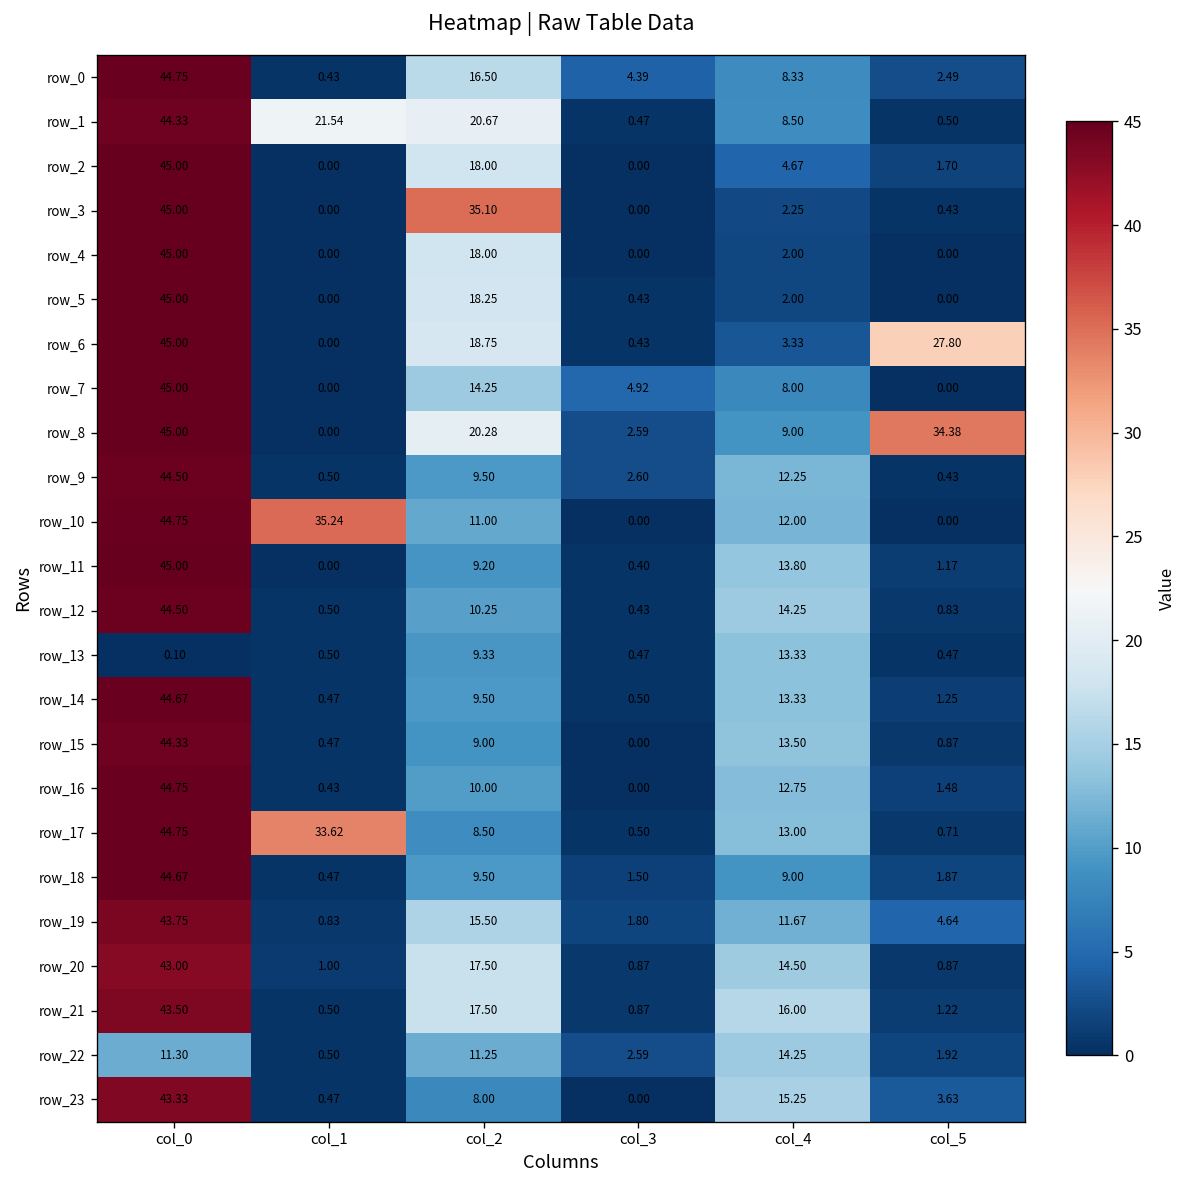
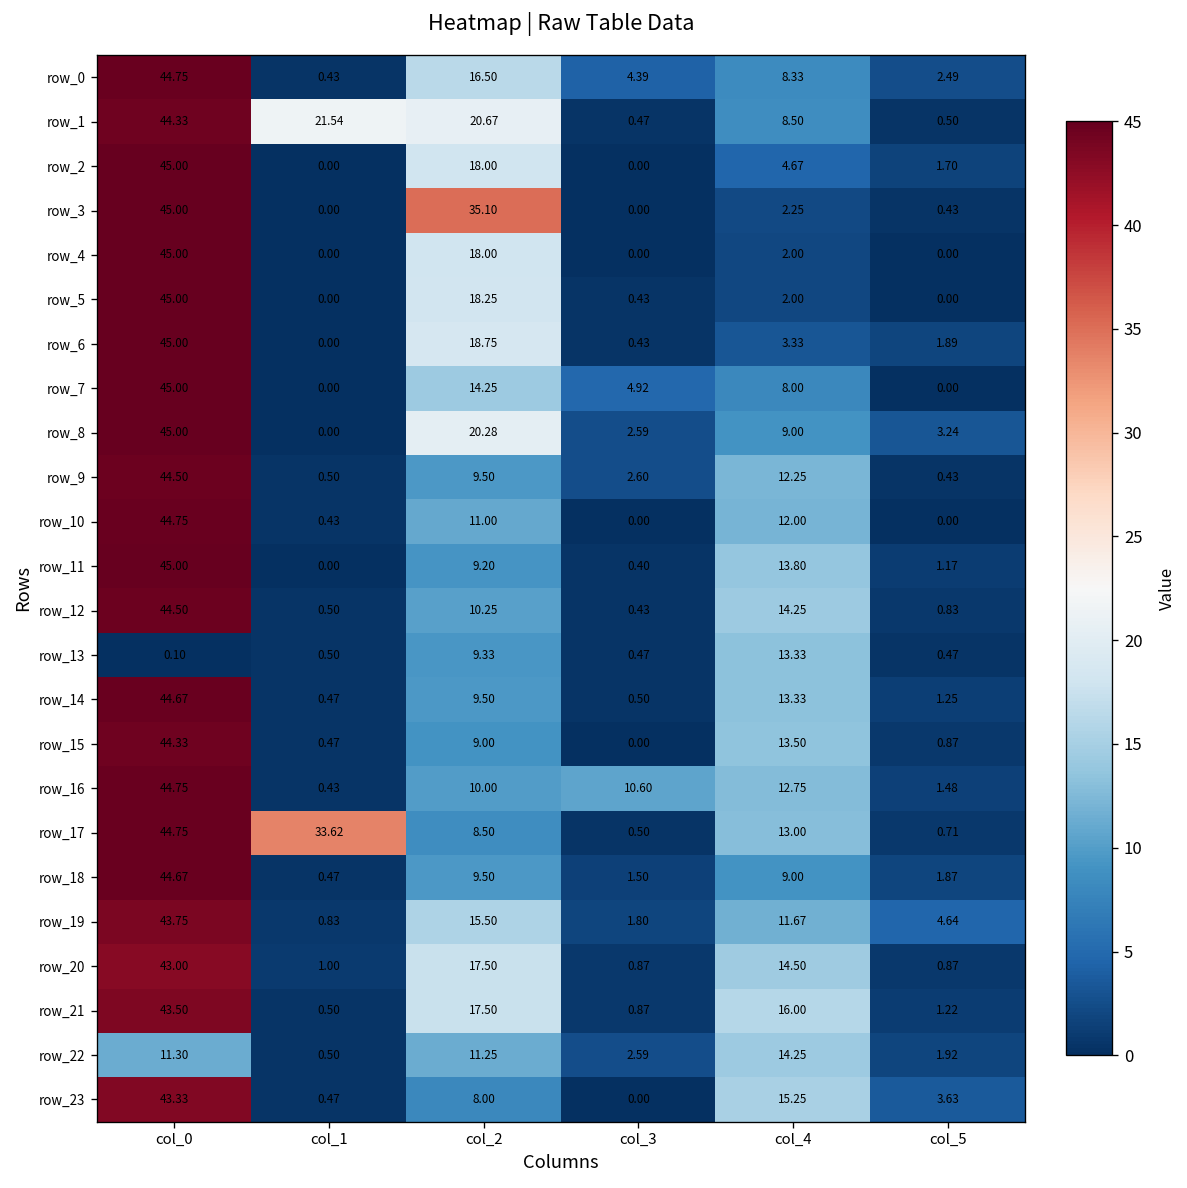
  {
    "row_0": {
      "col_0": 44.75,
      "col_1": 0.43,
      "col_2": 16.50,
      "col_3": 4.39,
      "col_4": 8.33,
      "col_5": 2.49
    },
    "row_1": {
      "col_0": 44.33,
      "col_1": 21.54,
      "col_2": 20.67,
      "col_3": 0.47,
      "col_4": 8.50,
      "col_5": 0.50
    },
    "row_2": {
      "col_0": 45.00,
      "col_1": 0.00,
      "col_2": 18.00,
      "col_3": 0.00,
      "col_4": 4.67,
      "col_5": 1.70
    },
    "row_3": {
      "col_0": 45.00,
      "col_1": 0.00,
      "col_2": 35.10,
      "col_3": 0.00,
      "col_4": 2.25,
      "col_5": 0.43
    },
    "row_4": {
      "col_0": 45.00,
      "col_1": 0.00,
      "col_2": 18.00,
      "col_3": 0.00,
      "col_4": 2.00,
      "col_5": 0.00
    },
    "row_5": {
      "col_0": 45.00,
      "col_1": 0.00,
      "col_2": 18.25,
      "col_3": 0.43,
      "col_4": 2.00,
      "col_5": 0.00
    },
    "row_6": {
      "col_0": 45.00,
      "col_1": 0.00,
      "col_2": 18.75,
      "col_3": 0.43,
      "col_4": 3.33,
-     "col_5": 27.80
+     "col_5": 1.89
    },
    "row_7": {
      "col_0": 45.00,
      "col_1": 0.00,
      "col_2": 14.25,
      "col_3": 4.92,
      "col_4": 8.00,
      "col_5": 0.00
    },
    "row_8": {
      "col_0": 45.00,
      "col_1": 0.00,
      "col_2": 20.28,
      "col_3": 2.59,
      "col_4": 9.00,
-     "col_5": 34.38
+     "col_5": 3.24
    },
    "row_9": {
      "col_0": 44.50,
      "col_1": 0.50,
      "col_2": 9.50,
      "col_3": 2.60,
      "col_4": 12.25,
      "col_5": 0.43
    },
    "row_10": {
      "col_0": 44.75,
-     "col_1": 35.24,
+     "col_1": 0.43,
      "col_2": 11.00,
      "col_3": 0.00,
      "col_4": 12.00,
      "col_5": 0.00
    },
    "row_11": {
      "col_0": 45.00,
      "col_1": 0.00,
      "col_2": 9.20,
      "col_3": 0.40,
      "col_4": 13.80,
      "col_5": 1.17
    },
    "row_12": {
      "col_0": 44.50,
      "col_1": 0.50,
      "col_2": 10.25,
      "col_3": 0.43,
      "col_4": 14.25,
      "col_5": 0.83
    },
    "row_13": {
      "col_0": 0.10,
      "col_1": 0.50,
      "col_2": 9.33,
      "col_3": 0.47,
      "col_4": 13.33,
      "col_5": 0.47
    },
    "row_14": {
      "col_0": 44.67,
      "col_1": 0.47,
      "col_2": 9.50,
      "col_3": 0.50,
      "col_4": 13.33,
      "col_5": 1.25
    },
    "row_15": {
      "col_0": 44.33,
      "col_1": 0.47,
      "col_2": 9.00,
      "col_3": 0.00,
      "col_4": 13.50,
      "col_5": 0.87
    },
    "row_16": {
      "col_0": 44.75,
      "col_1": 0.43,
      "col_2": 10.00,
-     "col_3": 0.00,
+     "col_3": 10.60,
      "col_4": 12.75,
      "col_5": 1.48
    },
    "row_17": {
      "col_0": 44.75,
      "col_1": 33.62,
      "col_2": 8.50,
      "col_3": 0.50,
      "col_4": 13.00,
      "col_5": 0.71
    },
    "row_18": {
      "col_0": 44.67,
      "col_1": 0.47,
      "col_2": 9.50,
      "col_3": 1.50,
      "col_4": 9.00,
      "col_5": 1.87
    },
    "row_19": {
      "col_0": 43.75,
      "col_1": 0.83,
      "col_2": 15.50,
      "col_3": 1.80,
      "col_4": 11.67,
      "col_5": 4.64
    },
    "row_20": {
      "col_0": 43.00,
      "col_1": 1.00,
      "col_2": 17.50,
      "col_3": 0.87,
      "col_4": 14.50,
      "col_5": 0.87
    },
    "row_21": {
      "col_0": 43.50,
      "col_1": 0.50,
      "col_2": 17.50,
      "col_3": 0.87,
      "col_4": 16.00,
      "col_5": 1.22
    },
    "row_22": {
      "col_0": 11.30,
      "col_1": 0.50,
      "col_2": 11.25,
      "col_3": 2.59,
      "col_4": 14.25,
      "col_5": 1.92
    },
    "row_23": {
      "col_0": 43.33,
      "col_1": 0.47,
      "col_2": 8.00,
      "col_3": 0.00,
      "col_4": 15.25,
      "col_5": 3.63
    }
  }
